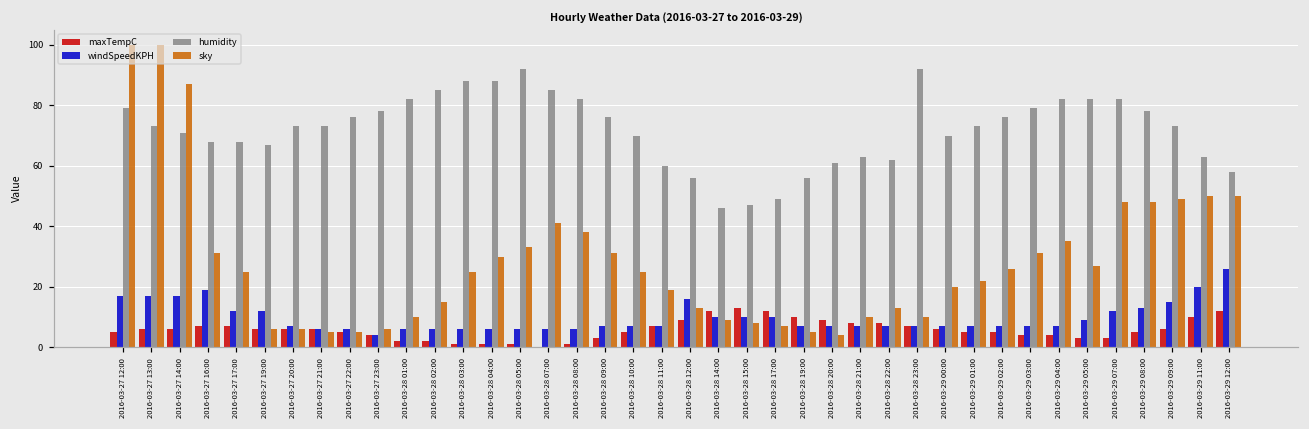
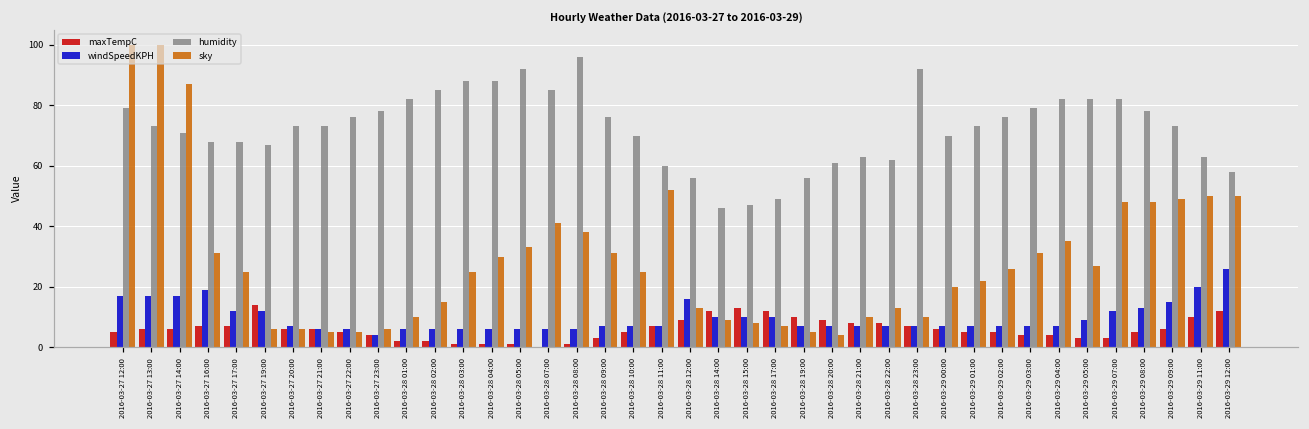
  {
    "maxTempC": {
      "2016-03-27 12:00": 5,
      "2016-03-27 13:00": 6,
      "2016-03-27 14:00": 6,
      "2016-03-27 16:00": 7,
      "2016-03-27 17:00": 7,
-     "2016-03-27 19:00": 6,
+     "2016-03-27 19:00": 14,
      "2016-03-27 20:00": 6,
      "2016-03-27 21:00": 6,
      "2016-03-27 22:00": 5,
      "2016-03-27 23:00": 4,
      "2016-03-28 01:00": 2,
      "2016-03-28 02:00": 2,
      "2016-03-28 03:00": 1,
      "2016-03-28 04:00": 1,
      "2016-03-28 05:00": 1,
      "2016-03-28 07:00": 0,
      "2016-03-28 08:00": 1,
      "2016-03-28 09:00": 3,
      "2016-03-28 10:00": 5,
      "2016-03-28 11:00": 7,
      "2016-03-28 12:00": 9,
      "2016-03-28 14:00": 12,
      "2016-03-28 15:00": 13,
      "2016-03-28 17:00": 12,
      "2016-03-28 19:00": 10,
      "2016-03-28 20:00": 9,
      "2016-03-28 21:00": 8,
      "2016-03-28 22:00": 8,
      "2016-03-28 23:00": 7,
      "2016-03-29 00:00": 6,
      "2016-03-29 01:00": 5,
      "2016-03-29 02:00": 5,
      "2016-03-29 03:00": 4,
      "2016-03-29 04:00": 4,
      "2016-03-29 05:00": 3,
      "2016-03-29 07:00": 3,
      "2016-03-29 08:00": 5,
      "2016-03-29 09:00": 6,
      "2016-03-29 11:00": 10,
      "2016-03-29 12:00": 12
    },
    "windSpeedKPH": {
      "2016-03-27 12:00": 17,
      "2016-03-27 13:00": 17,
      "2016-03-27 14:00": 17,
      "2016-03-27 16:00": 19,
      "2016-03-27 17:00": 12,
      "2016-03-27 19:00": 12,
      "2016-03-27 20:00": 7,
      "2016-03-27 21:00": 6,
      "2016-03-27 22:00": 6,
      "2016-03-27 23:00": 4,
      "2016-03-28 01:00": 6,
      "2016-03-28 02:00": 6,
      "2016-03-28 03:00": 6,
      "2016-03-28 04:00": 6,
      "2016-03-28 05:00": 6,
      "2016-03-28 07:00": 6,
      "2016-03-28 08:00": 6,
      "2016-03-28 09:00": 7,
      "2016-03-28 10:00": 7,
      "2016-03-28 11:00": 7,
      "2016-03-28 12:00": 16,
      "2016-03-28 14:00": 10,
      "2016-03-28 15:00": 10,
      "2016-03-28 17:00": 10,
      "2016-03-28 19:00": 7,
      "2016-03-28 20:00": 7,
      "2016-03-28 21:00": 7,
      "2016-03-28 22:00": 7,
      "2016-03-28 23:00": 7,
      "2016-03-29 00:00": 7,
      "2016-03-29 01:00": 7,
      "2016-03-29 02:00": 7,
      "2016-03-29 03:00": 7,
      "2016-03-29 04:00": 7,
      "2016-03-29 05:00": 9,
      "2016-03-29 07:00": 12,
      "2016-03-29 08:00": 13,
      "2016-03-29 09:00": 15,
      "2016-03-29 11:00": 20,
      "2016-03-29 12:00": 26
    },
    "humidity": {
      "2016-03-27 12:00": 79,
      "2016-03-27 13:00": 73,
      "2016-03-27 14:00": 71,
      "2016-03-27 16:00": 68,
      "2016-03-27 17:00": 68,
      "2016-03-27 19:00": 67,
      "2016-03-27 20:00": 73,
      "2016-03-27 21:00": 73,
      "2016-03-27 22:00": 76,
      "2016-03-27 23:00": 78,
      "2016-03-28 01:00": 82,
      "2016-03-28 02:00": 85,
      "2016-03-28 03:00": 88,
      "2016-03-28 04:00": 88,
      "2016-03-28 05:00": 92,
      "2016-03-28 07:00": 85,
-     "2016-03-28 08:00": 82,
+     "2016-03-28 08:00": 96,
      "2016-03-28 09:00": 76,
      "2016-03-28 10:00": 70,
      "2016-03-28 11:00": 60,
      "2016-03-28 12:00": 56,
      "2016-03-28 14:00": 46,
      "2016-03-28 15:00": 47,
      "2016-03-28 17:00": 49,
      "2016-03-28 19:00": 56,
      "2016-03-28 20:00": 61,
      "2016-03-28 21:00": 63,
      "2016-03-28 22:00": 62,
      "2016-03-28 23:00": 92,
      "2016-03-29 00:00": 70,
      "2016-03-29 01:00": 73,
      "2016-03-29 02:00": 76,
      "2016-03-29 03:00": 79,
      "2016-03-29 04:00": 82,
      "2016-03-29 05:00": 82,
      "2016-03-29 07:00": 82,
      "2016-03-29 08:00": 78,
      "2016-03-29 09:00": 73,
      "2016-03-29 11:00": 63,
      "2016-03-29 12:00": 58
    },
    "sky": {
      "2016-03-27 14:00": 87,
      "2016-03-27 16:00": 31,
      "2016-03-27 17:00": 25,
      "2016-03-27 19:00": 6,
      "2016-03-27 20:00": 6,
      "2016-03-27 21:00": 5,
      "2016-03-27 22:00": 5,
      "2016-03-27 23:00": 6,
      "2016-03-28 01:00": 10,
      "2016-03-28 02:00": 15,
      "2016-03-28 03:00": 25,
      "2016-03-28 04:00": 30,
      "2016-03-28 05:00": 33,
      "2016-03-28 07:00": 41,
      "2016-03-28 08:00": 38,
      "2016-03-28 09:00": 31,
      "2016-03-28 10:00": 25,
-     "2016-03-28 11:00": 19,
+     "2016-03-28 11:00": 52,
      "2016-03-28 12:00": 13,
      "2016-03-28 14:00": 9,
      "2016-03-28 15:00": 8,
      "2016-03-28 17:00": 7,
      "2016-03-28 19:00": 5,
      "2016-03-28 20:00": 4,
      "2016-03-28 21:00": 10,
      "2016-03-28 22:00": 13,
      "2016-03-28 23:00": 10,
      "2016-03-29 00:00": 20,
      "2016-03-29 01:00": 22,
      "2016-03-29 02:00": 26,
      "2016-03-29 03:00": 31,
      "2016-03-29 04:00": 35,
      "2016-03-29 05:00": 27,
      "2016-03-29 07:00": 48,
      "2016-03-29 08:00": 48,
      "2016-03-29 09:00": 49,
      "2016-03-29 11:00": 50,
      "2016-03-29 12:00": 50
    }
  }
